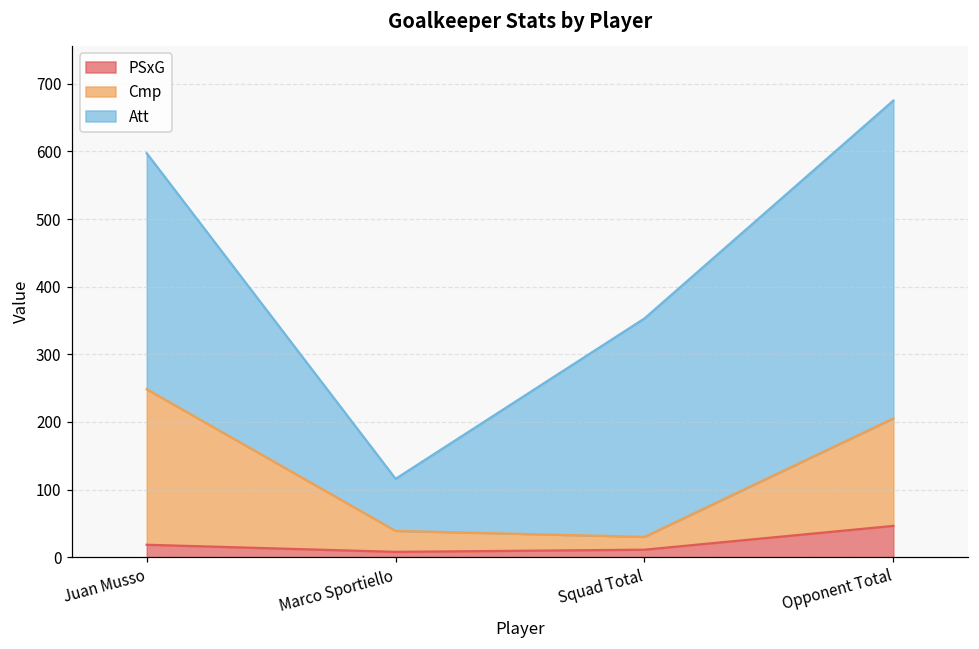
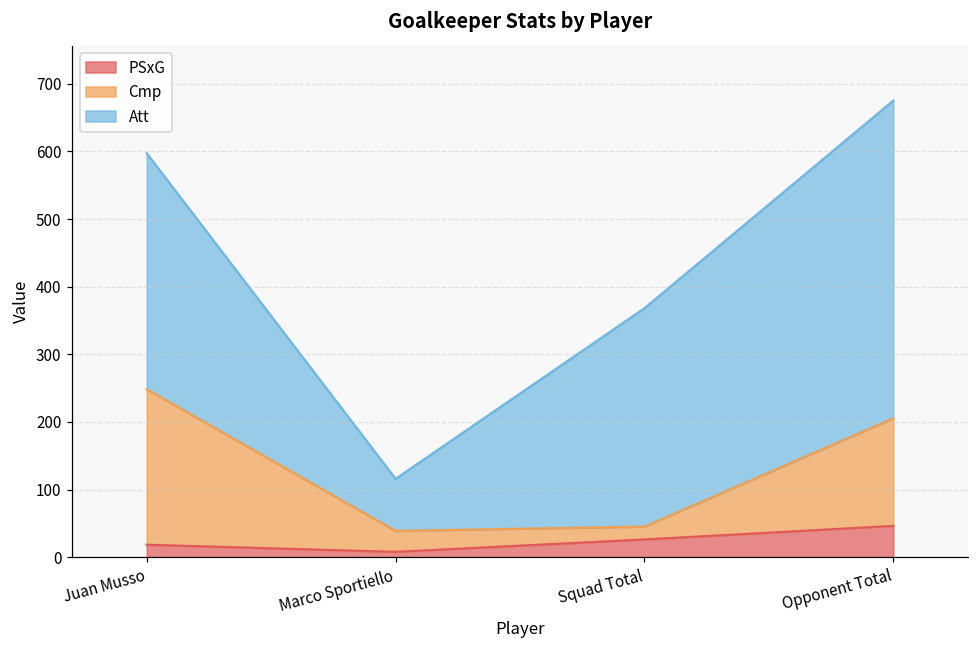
  {
    "PSxG": {
      "Juan Musso": 20,
      "Marco Sportiello": 10,
-     "Squad Total": 10,
+     "Squad Total": 30,
      "Opponent Total": 50
    },
    "Cmp": {
      "Juan Musso": 230,
      "Marco Sportiello": 30,
      "Squad Total": 20,
      "Opponent Total": 160
    },
    "Att": {
      "Juan Musso": 350,
      "Marco Sportiello": 80,
      "Squad Total": 320,
      "Opponent Total": 470
    }
  }
